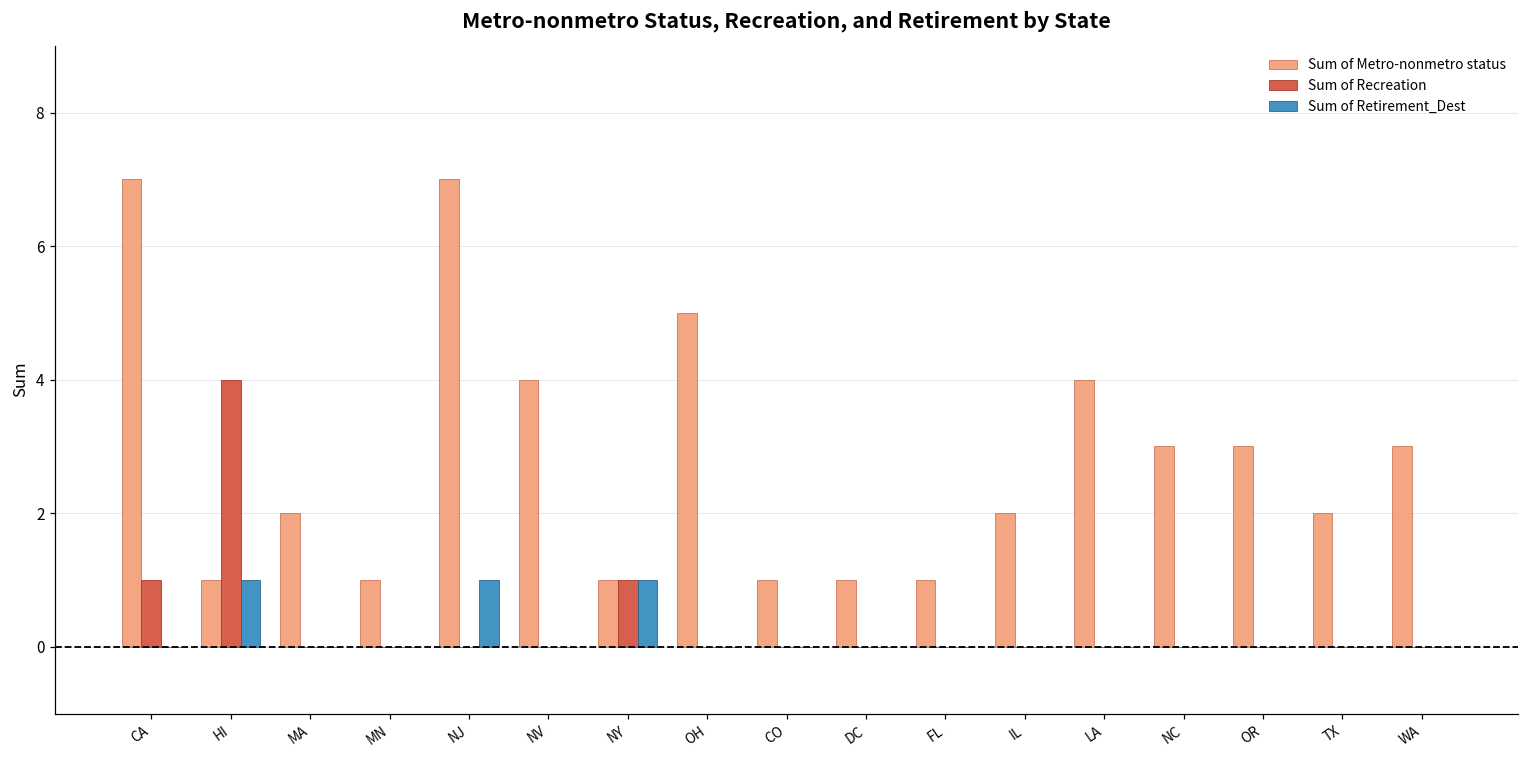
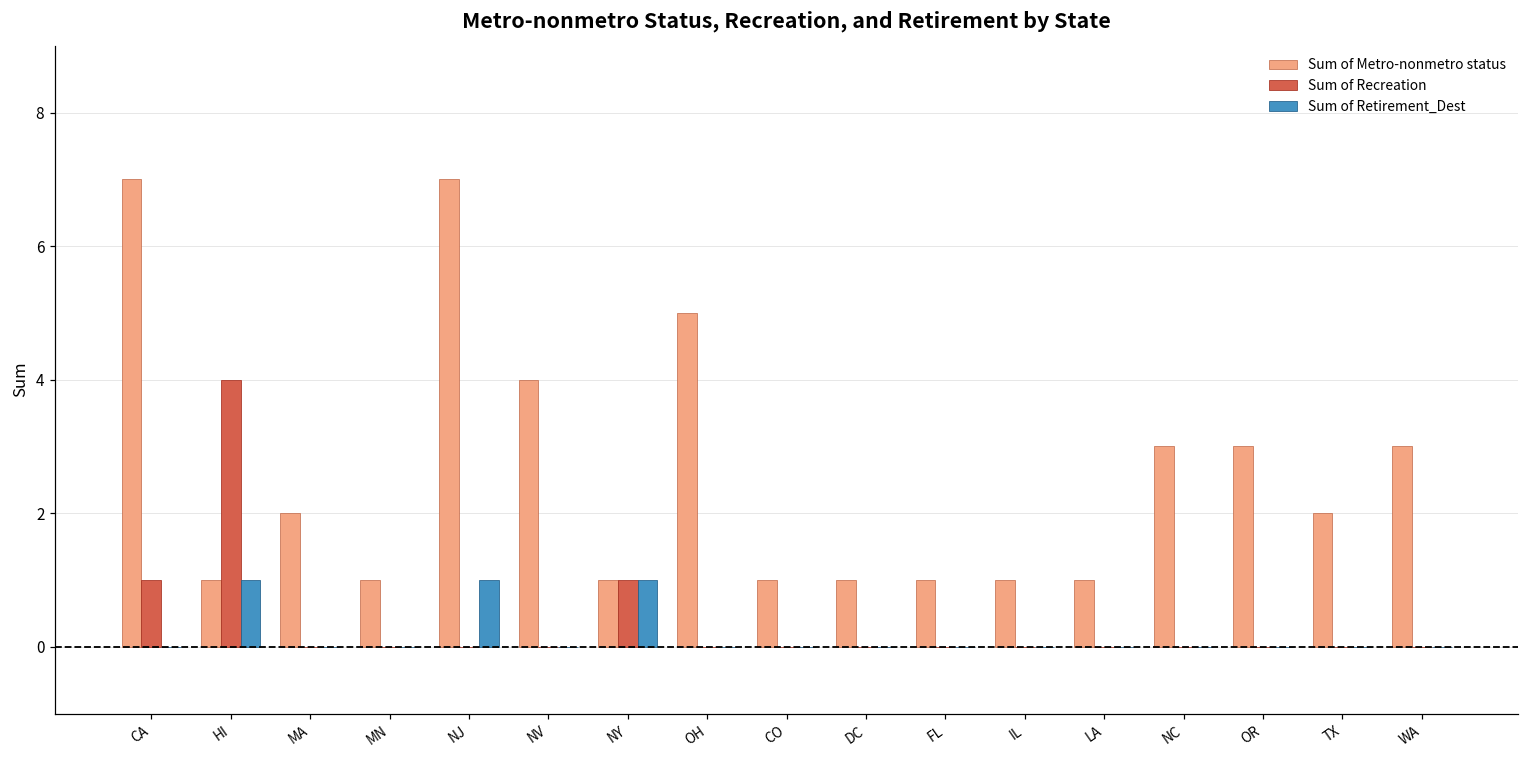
  {
    "Sum of Metro-nonmetro status": {
      "CA": 7,
      "HI": 1,
      "MA": 2,
      "MN": 1,
      "NJ": 7,
      "NV": 4,
      "NY": 1,
      "OH": 5,
      "CO": 1,
      "DC": 1,
      "FL": 1,
-     "IL": 2,
-     "LA": 4,
+     "IL": 1,
+     "LA": 1,
      "NC": 3,
      "OR": 3,
      "TX": 2,
      "WA": 3
    },
    "Sum of Recreation": {
      "CA": 1,
      "HI": 4,
      "MA": 0,
      "MN": 0,
      "NJ": 0,
      "NV": 0,
      "NY": 1,
      "OH": 0,
      "CO": 0,
      "DC": 0,
      "FL": 0,
      "IL": 0,
      "LA": 0,
      "NC": 0,
      "OR": 0,
      "TX": 0,
      "WA": 0
    },
    "Sum of Retirement_Dest": {
      "CA": 0,
      "HI": 1,
      "MA": 0,
      "MN": 0,
      "NJ": 1,
      "NV": 0,
      "NY": 1,
      "OH": 0,
      "CO": 0,
      "DC": 0,
      "FL": 0,
      "IL": 0,
      "LA": 0,
      "NC": 0,
      "OR": 0,
      "TX": 0,
      "WA": 0
    }
  }
